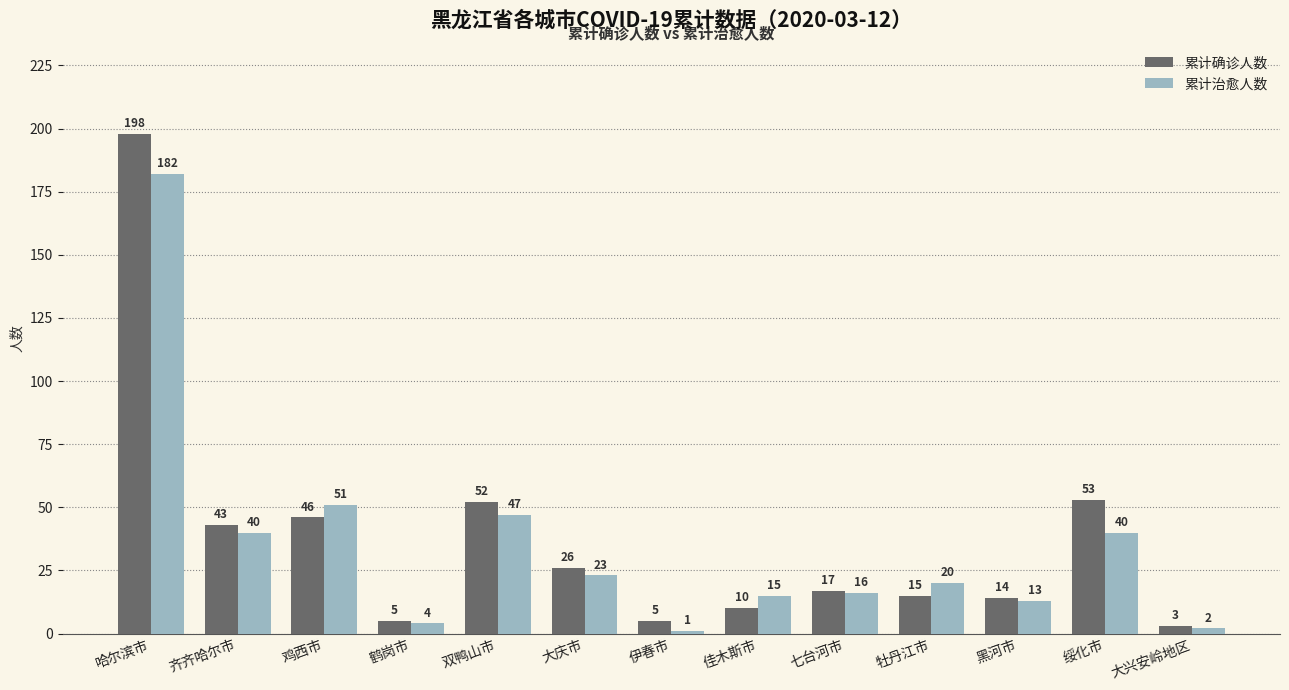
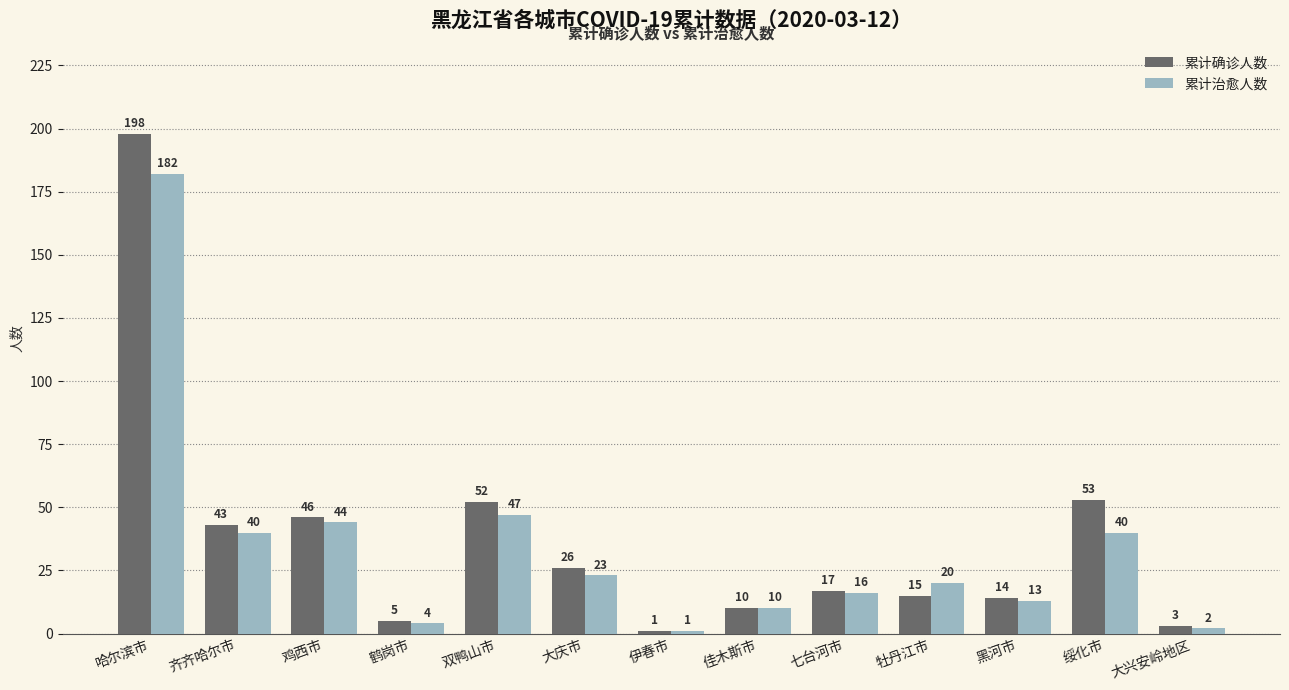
  {
    "累计确诊人数": {
      "哈尔滨市": 198,
      "齐齐哈尔市": 43,
      "鸡西市": 46,
      "鹤岗市": 5,
      "双鸭山市": 52,
      "大庆市": 26,
-     "伊春市": 5,
+     "伊春市": 1,
      "佳木斯市": 10,
      "七台河市": 17,
      "牡丹江市": 15,
      "黑河市": 14,
      "绥化市": 53,
      "大兴安岭地区": 3
    },
    "累计治愈人数": {
      "哈尔滨市": 182,
      "齐齐哈尔市": 40,
-     "鸡西市": 51,
+     "鸡西市": 44,
      "鹤岗市": 4,
      "双鸭山市": 47,
      "大庆市": 23,
      "伊春市": 1,
-     "佳木斯市": 15,
+     "佳木斯市": 10,
      "七台河市": 16,
      "牡丹江市": 20,
      "黑河市": 13,
      "绥化市": 40,
      "大兴安岭地区": 2
    }
  }
